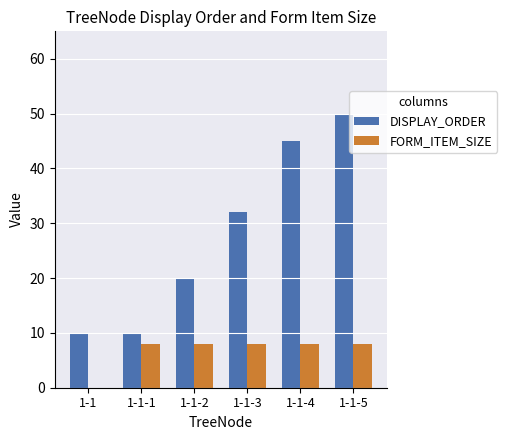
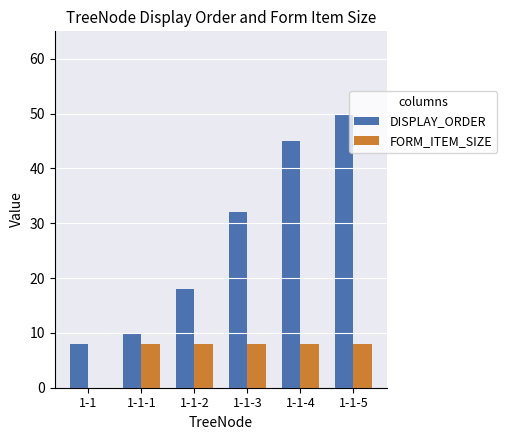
  {
    "DISPLAY_ORDER": {
-     "1-1": 10,
+     "1-1": 8,
      "1-1-1": 10,
-     "1-1-2": 20,
+     "1-1-2": 18,
      "1-1-3": 32,
      "1-1-4": 45,
      "1-1-5": 50
    },
    "FORM_ITEM_SIZE": {
      "1-1": 0,
      "1-1-1": 8,
      "1-1-2": 8,
      "1-1-3": 8,
      "1-1-4": 8,
      "1-1-5": 8
    }
  }
